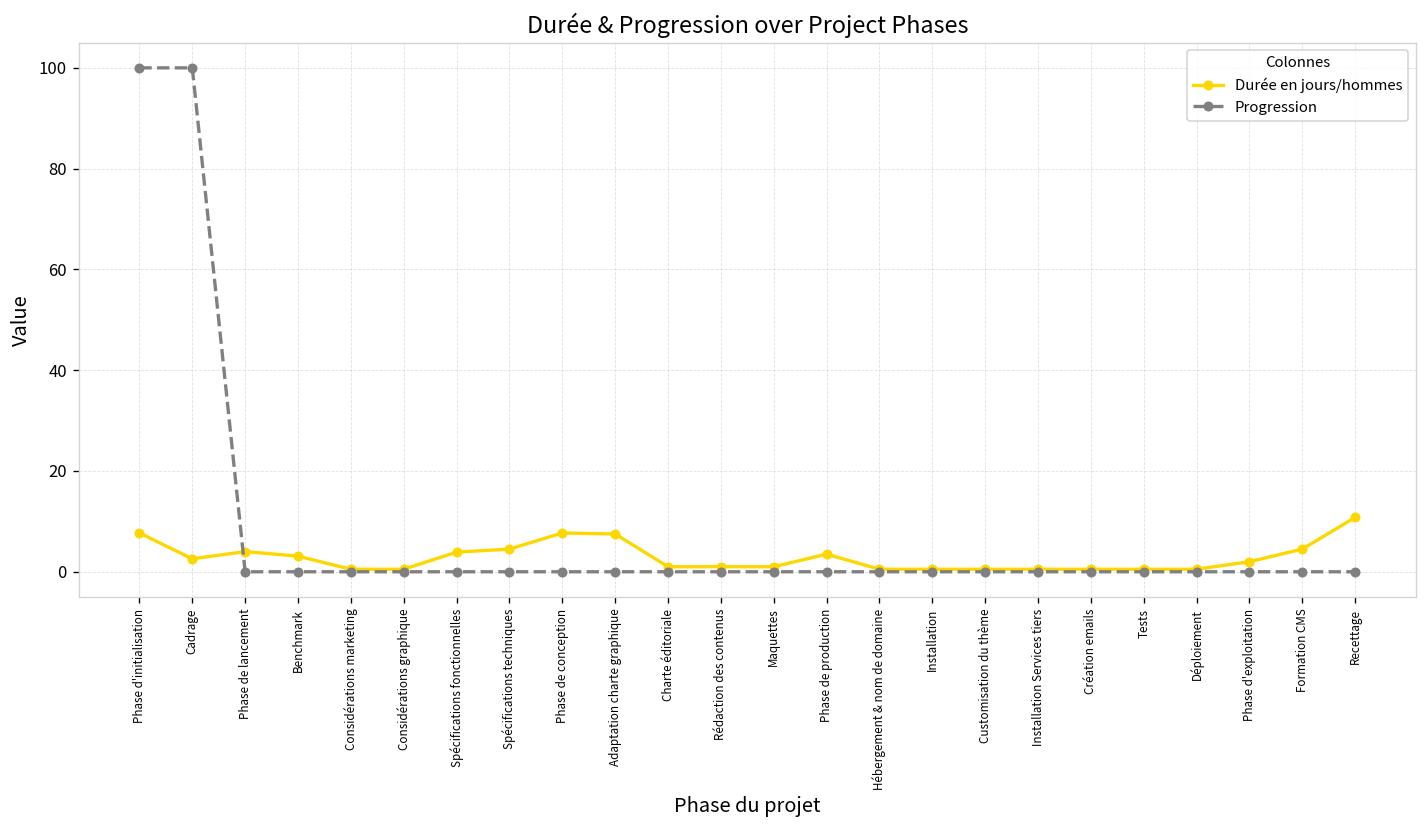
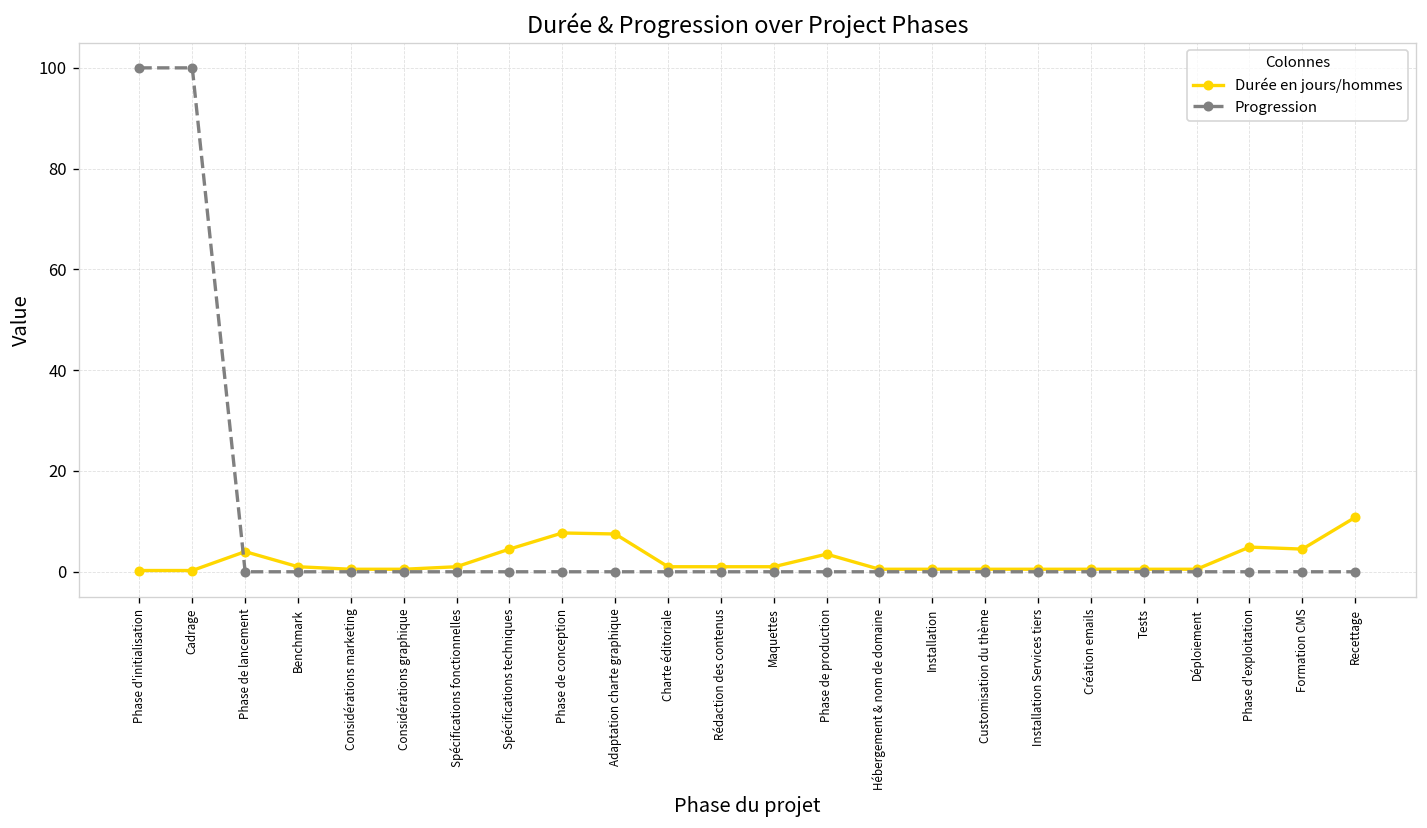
  {
    "Durée en jours/hommes": {
-     "Phase d'initialisation": 8,
-     "Cadrage": 3,
+     "Phase d'initialisation": 0,
+     "Cadrage": 0,
      "Phase de lancement": 4,
-     "Benchmark": 3,
-     "Spécifications fonctionnelles": 4,
+     "Benchmark": 1,
+     "Spécifications fonctionnelles": 1,
      "Spécifications techniques": 5,
      "Phase de conception": 8,
      "Adaptation charte graphique": 8,
      "Charte éditoriale": 1,
      "Rédaction des contenus": 1,
      "Maquettes": 1,
      "Phase de production": 4,
-     "Phase d'exploitation": 2,
+     "Phase d'exploitation": 5,
      "Formation CMS": 5,
      "Recettage": 11
    },
    "Progression": {
      "Phase d'initialisation": 100,
      "Cadrage": 100,
      "Phase de lancement": 0,
      "Benchmark": 0,
      "Spécifications fonctionnelles": 0,
      "Spécifications techniques": 0,
      "Phase de conception": 0,
      "Adaptation charte graphique": 0,
      "Charte éditoriale": 0,
      "Rédaction des contenus": 0,
      "Maquettes": 0,
      "Phase de production": 0,
      "Phase d'exploitation": 0,
      "Formation CMS": 0,
      "Recettage": 0
    }
  }
